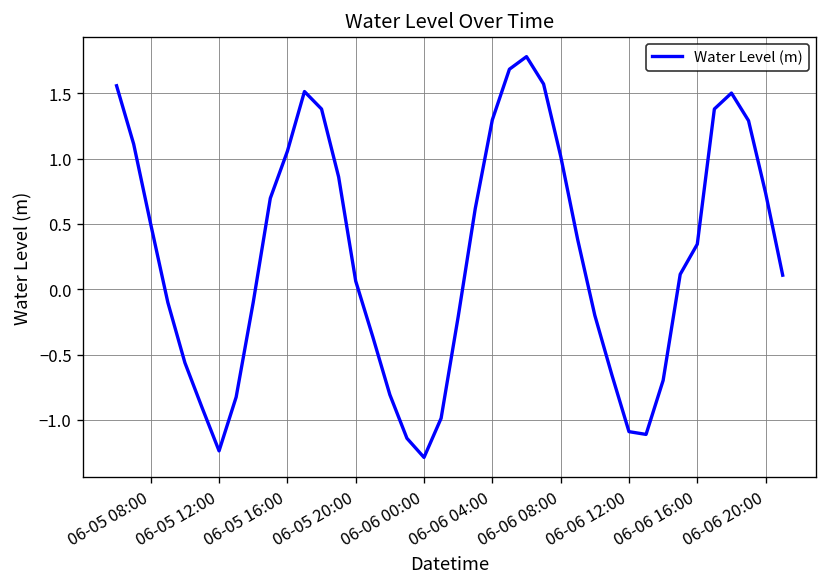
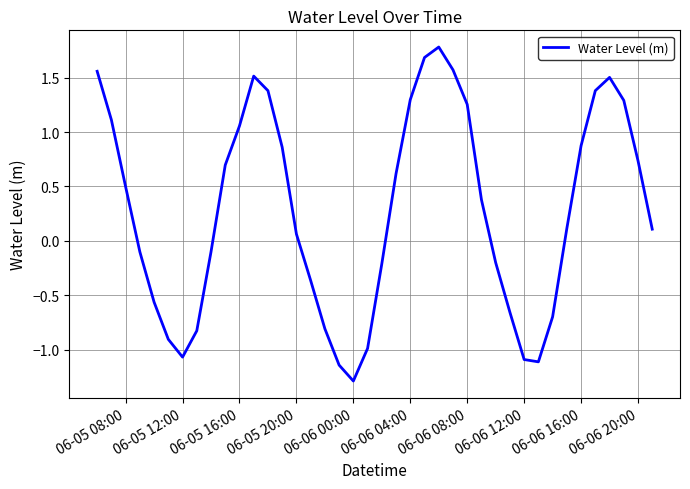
  {
    "06-05 08:00": 0.50,
-   "06-05 12:00": -1.24,
+   "06-05 12:00": -1.07,
    "06-05 16:00": 1.06,
    "06-05 20:00": 0.06,
    "06-06 00:00": -1.29,
    "06-06 04:00": 1.30,
-   "06-06 08:00": 1.02,
+   "06-06 08:00": 1.25,
    "06-06 12:00": -1.09,
-   "06-06 16:00": 0.35,
+   "06-06 16:00": 0.87,
    "06-06 20:00": 0.74
  }
